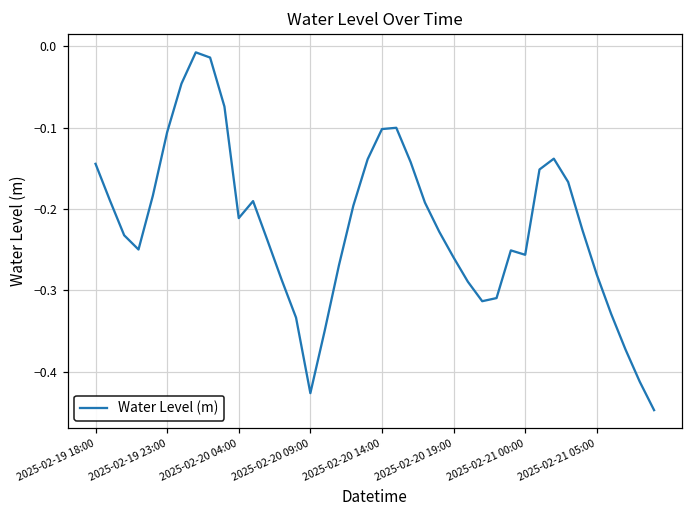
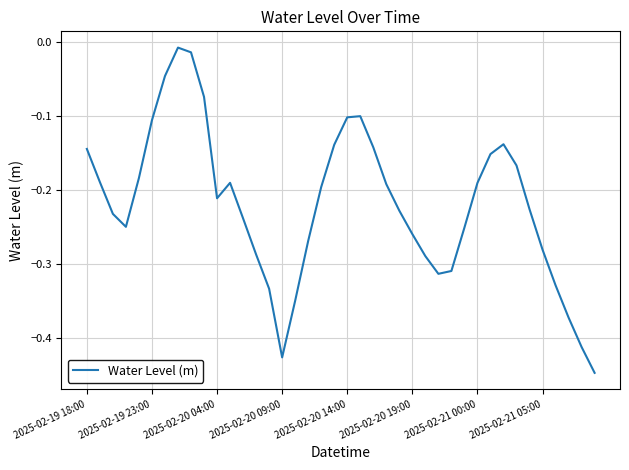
  {
    "2025-02-19 18:00": -0.14,
    "2025-02-19 23:00": -0.11,
    "2025-02-20 04:00": -0.21,
    "2025-02-20 09:00": -0.43,
    "2025-02-20 14:00": -0.10,
    "2025-02-20 19:00": -0.26,
-   "2025-02-21 00:00": -0.26,
+   "2025-02-21 00:00": -0.19,
    "2025-02-21 05:00": -0.28
  }
